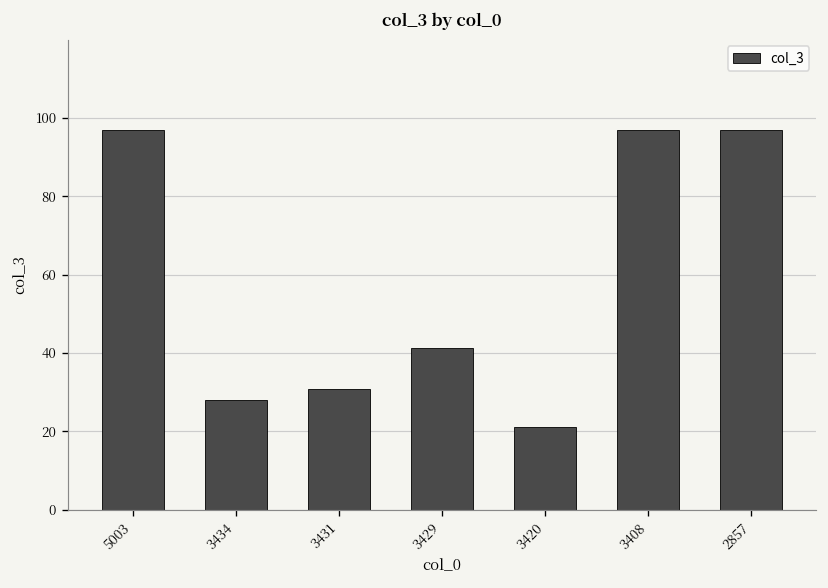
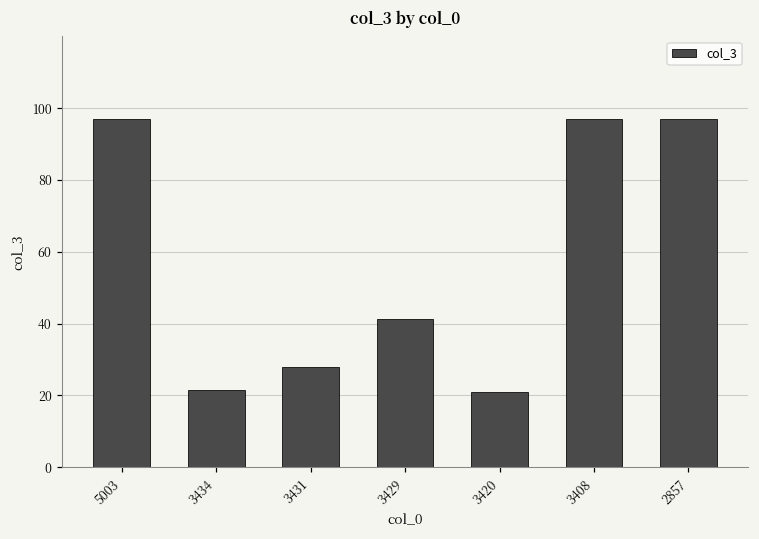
  {
    "5003": 97,
-   "3434": 28,
-   "3431": 31,
+   "3434": 22,
+   "3431": 28,
    "3429": 41,
    "3420": 21,
    "3408": 97,
    "2857": 97
  }
